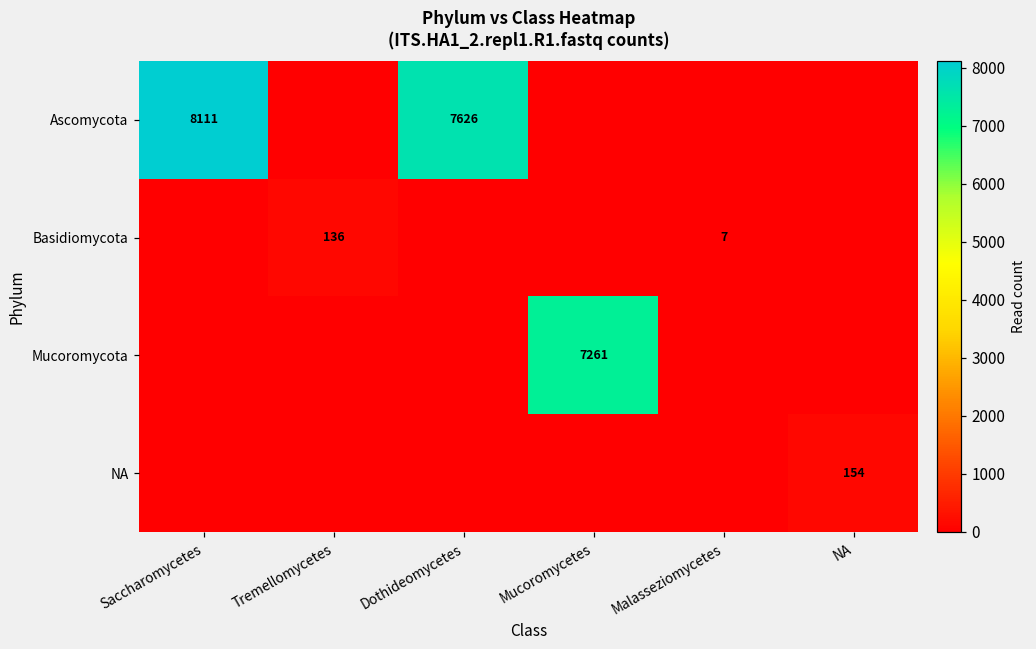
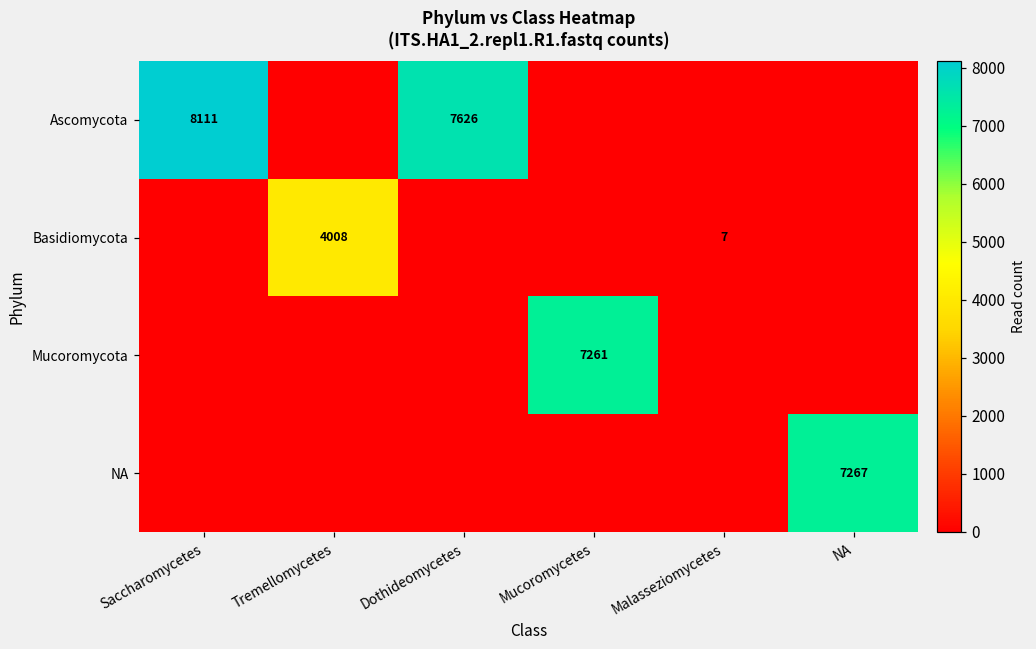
  {
    "Ascomycota": {
      "Saccharomycetes": 8111,
      "Dothideomycetes": 7626
    },
    "Basidiomycota": {
-     "Tremellomycetes": 136,
+     "Tremellomycetes": 4008,
      "Malasseziomycetes": 7
    },
    "Mucoromycota": {
      "Mucoromycetes": 7261
    },
    "NA": {
-     "NA": 154
+     "NA": 7267
    }
  }
